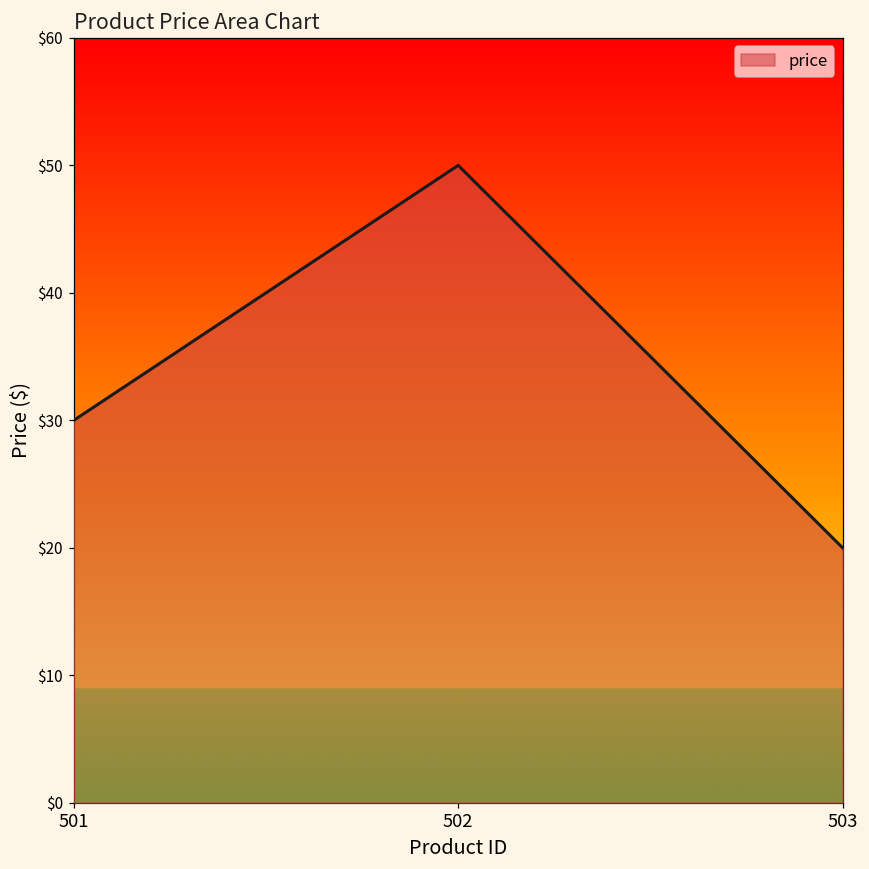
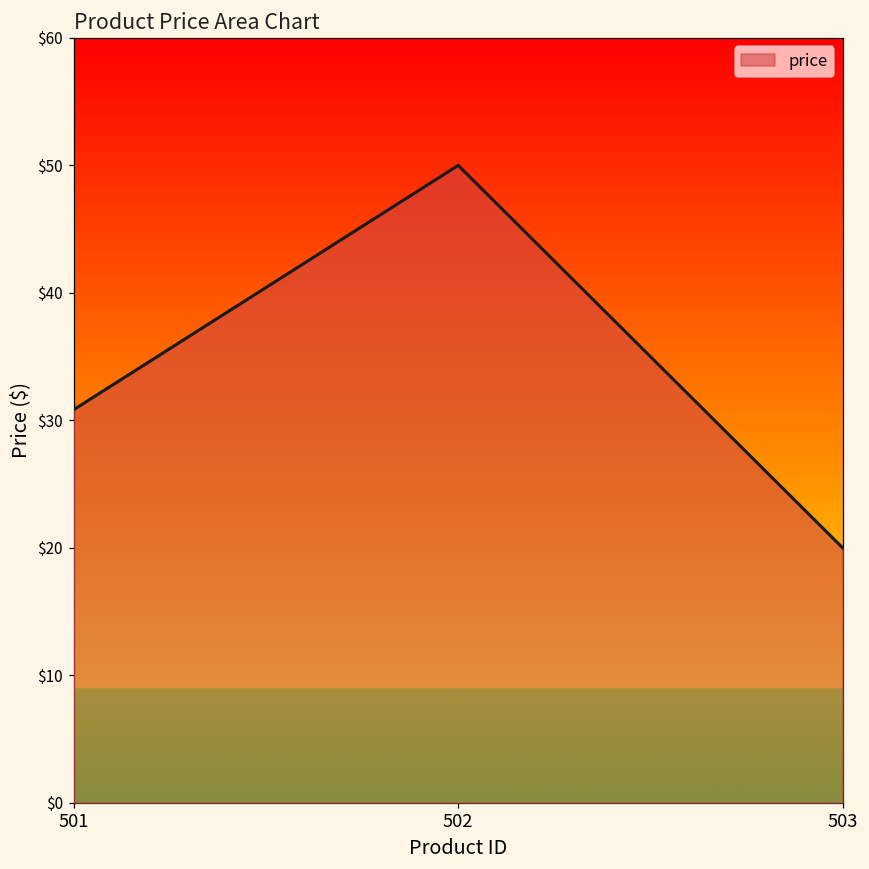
  {
-   "501": "$30.0",
+   "501": "$30.8",
    "502": "$50.0",
    "503": "$20.0"
  }
